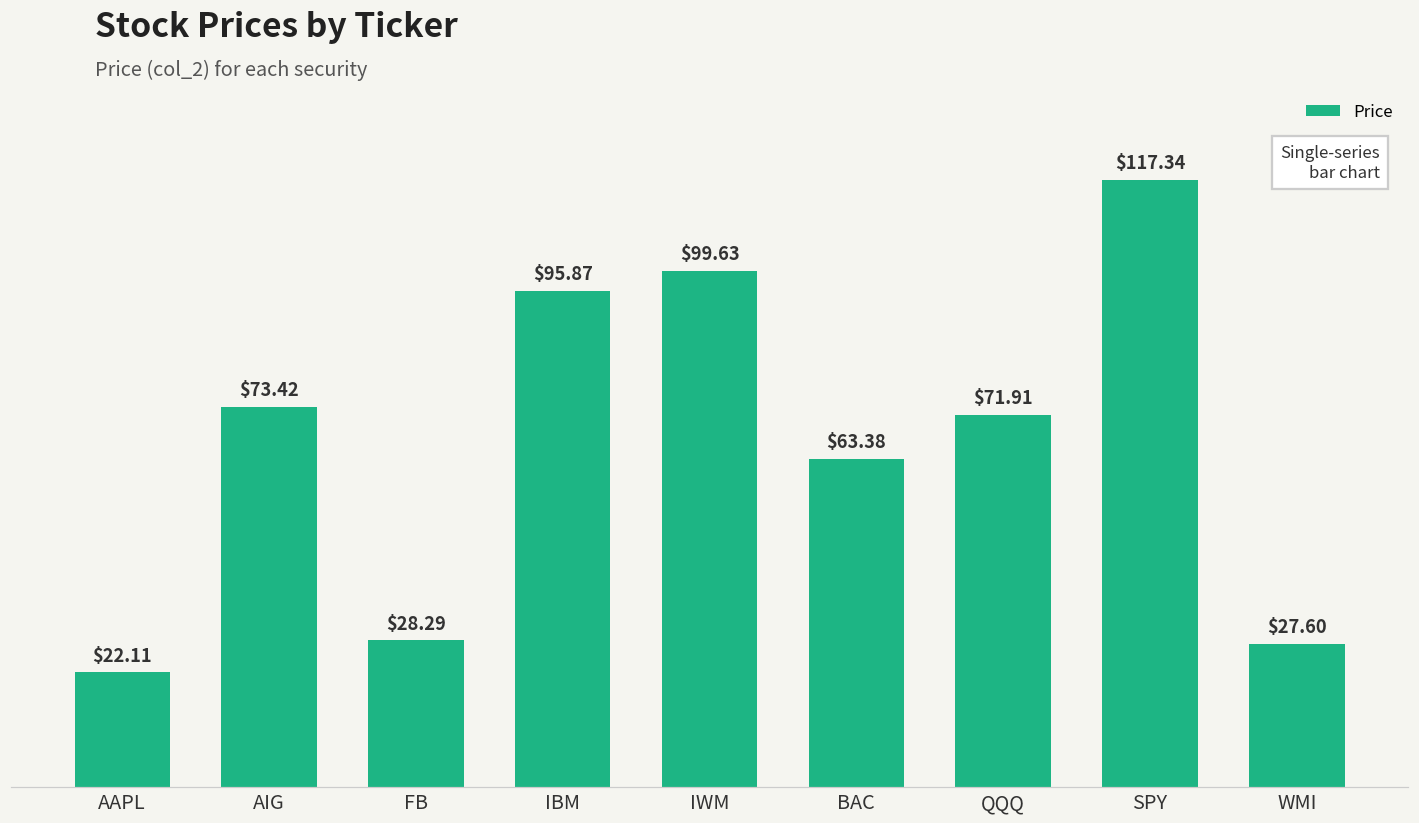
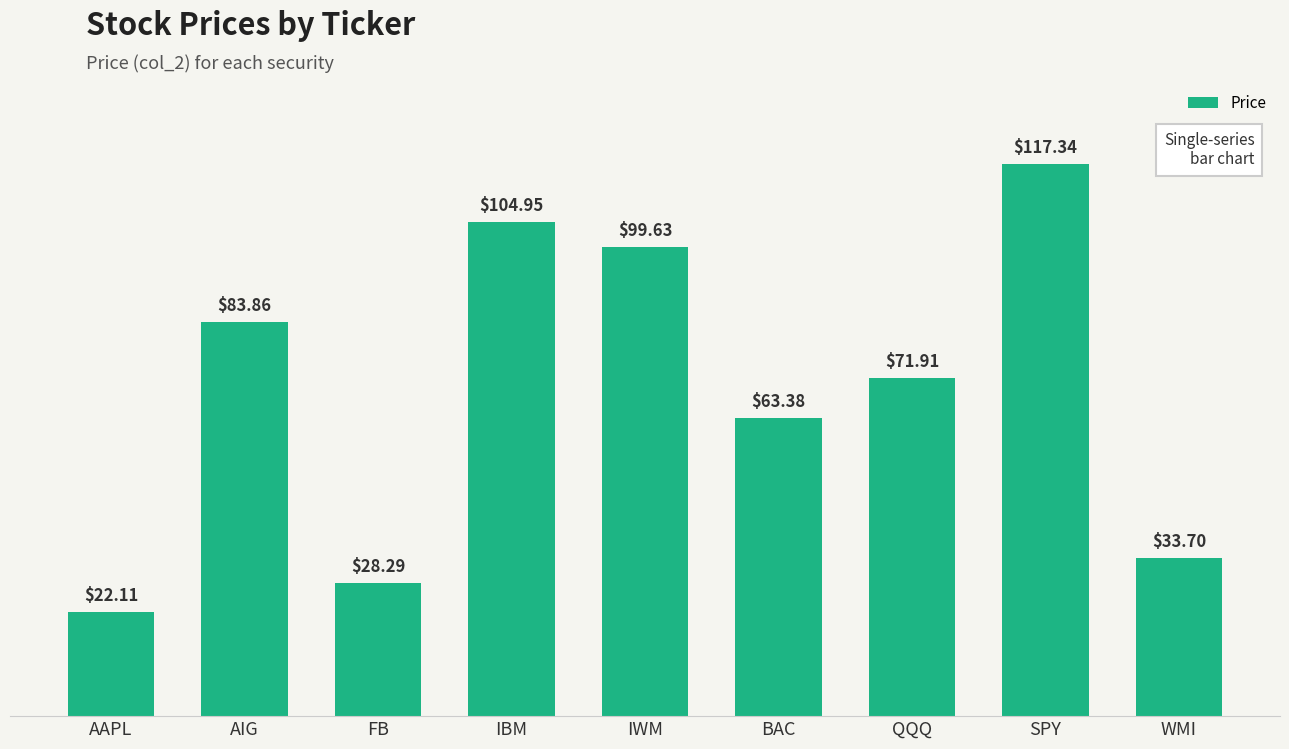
  {
    "AAPL": "$22.11",
-   "AIG": "$73.42",
+   "AIG": "$83.86",
    "FB": "$28.29",
-   "IBM": "$95.87",
+   "IBM": "$104.95",
    "IWM": "$99.63",
    "BAC": "$63.38",
    "QQQ": "$71.91",
    "SPY": "$117.34",
-   "WMI": "$27.60"
+   "WMI": "$33.70"
  }
